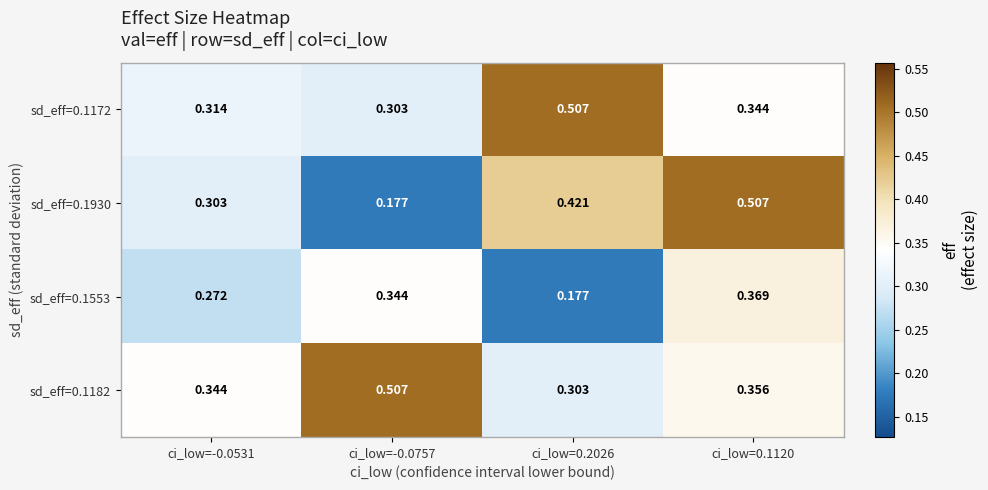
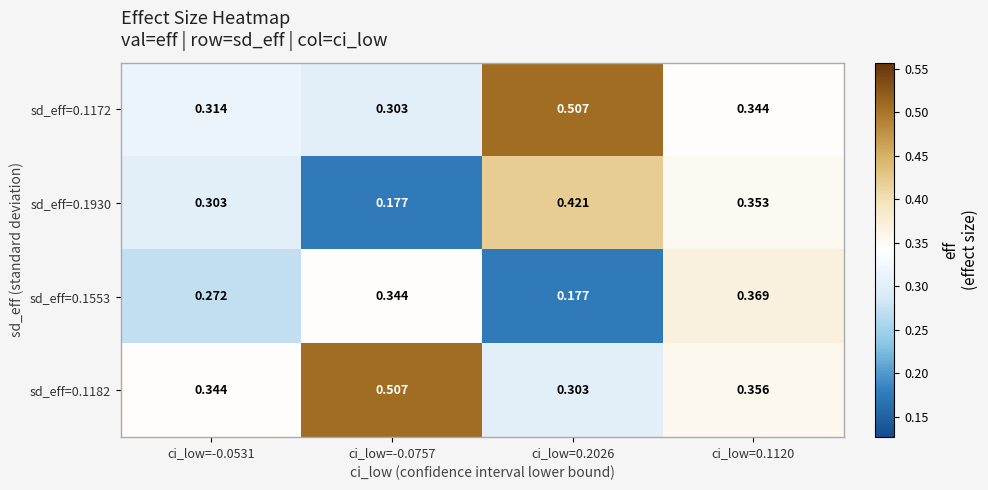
  {
    "sd_eff=0.1172": {
      "ci_low=-0.0531": 0.314,
      "ci_low=-0.0757": 0.303,
      "ci_low=0.2026": 0.507,
      "ci_low=0.1120": 0.344
    },
    "sd_eff=0.1930": {
      "ci_low=-0.0531": 0.303,
      "ci_low=-0.0757": 0.177,
      "ci_low=0.2026": 0.421,
-     "ci_low=0.1120": 0.507
+     "ci_low=0.1120": 0.353
    },
    "sd_eff=0.1553": {
      "ci_low=-0.0531": 0.272,
      "ci_low=-0.0757": 0.344,
      "ci_low=0.2026": 0.177,
      "ci_low=0.1120": 0.369
    },
    "sd_eff=0.1182": {
      "ci_low=-0.0531": 0.344,
      "ci_low=-0.0757": 0.507,
      "ci_low=0.2026": 0.303,
      "ci_low=0.1120": 0.356
    }
  }
